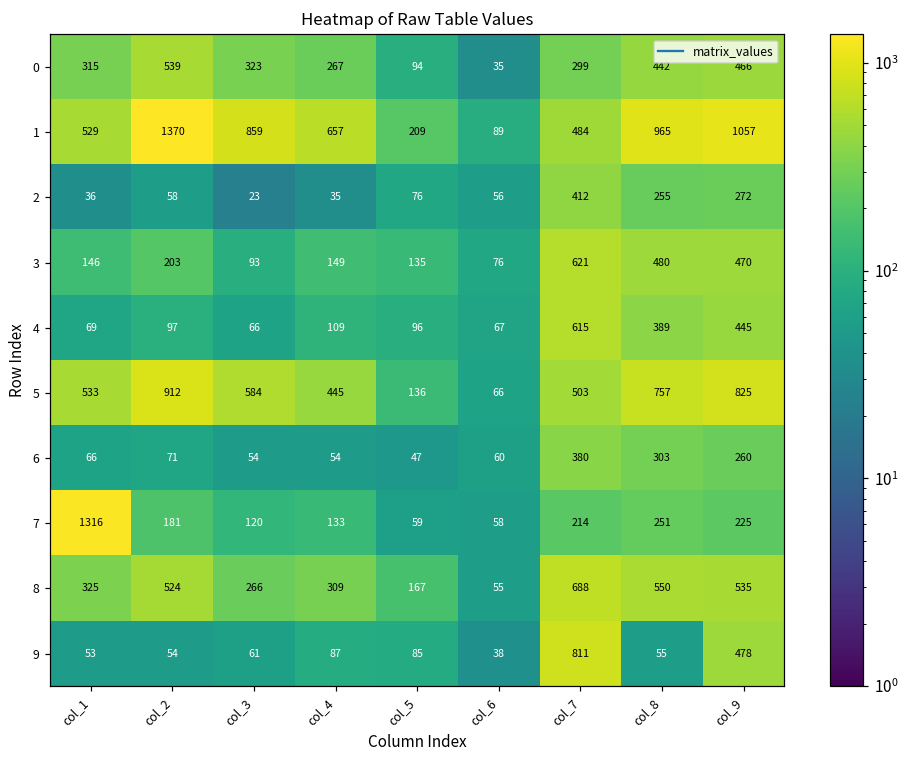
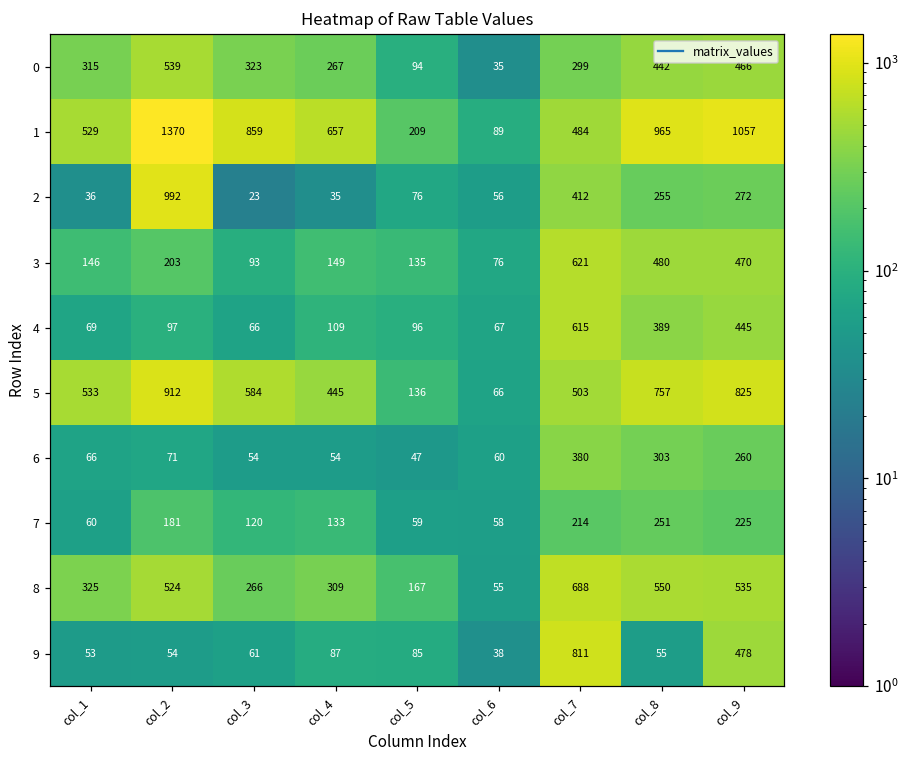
  {
    "0": {
      "col_1": 315,
      "col_2": 539,
      "col_3": 323,
      "col_4": 267,
      "col_5": 94,
      "col_6": 35,
      "col_7": 299,
      "col_8": 442,
      "col_9": 466
    },
    "1": {
      "col_1": 529,
      "col_2": 1370,
      "col_3": 859,
      "col_4": 657,
      "col_5": 209,
      "col_6": 89,
      "col_7": 484,
      "col_8": 965,
      "col_9": 1057
    },
    "2": {
      "col_1": 36,
-     "col_2": 58,
+     "col_2": 992,
      "col_3": 23,
      "col_4": 35,
      "col_5": 76,
      "col_6": 56,
      "col_7": 412,
      "col_8": 255,
      "col_9": 272
    },
    "3": {
      "col_1": 146,
      "col_2": 203,
      "col_3": 93,
      "col_4": 149,
      "col_5": 135,
      "col_6": 76,
      "col_7": 621,
      "col_8": 480,
      "col_9": 470
    },
    "4": {
      "col_1": 69,
      "col_2": 97,
      "col_3": 66,
      "col_4": 109,
      "col_5": 96,
      "col_6": 67,
      "col_7": 615,
      "col_8": 389,
      "col_9": 445
    },
    "5": {
      "col_1": 533,
      "col_2": 912,
      "col_3": 584,
      "col_4": 445,
      "col_5": 136,
      "col_6": 66,
      "col_7": 503,
      "col_8": 757,
      "col_9": 825
    },
    "6": {
      "col_1": 66,
      "col_2": 71,
      "col_3": 54,
      "col_4": 54,
      "col_5": 47,
      "col_6": 60,
      "col_7": 380,
      "col_8": 303,
      "col_9": 260
    },
    "7": {
-     "col_1": 1316,
+     "col_1": 60,
      "col_2": 181,
      "col_3": 120,
      "col_4": 133,
      "col_5": 59,
      "col_6": 58,
      "col_7": 214,
      "col_8": 251,
      "col_9": 225
    },
    "8": {
      "col_1": 325,
      "col_2": 524,
      "col_3": 266,
      "col_4": 309,
      "col_5": 167,
      "col_6": 55,
      "col_7": 688,
      "col_8": 550,
      "col_9": 535
    },
    "9": {
      "col_1": 53,
      "col_2": 54,
      "col_3": 61,
      "col_4": 87,
      "col_5": 85,
      "col_6": 38,
      "col_7": 811,
      "col_8": 55,
      "col_9": 478
    }
  }
